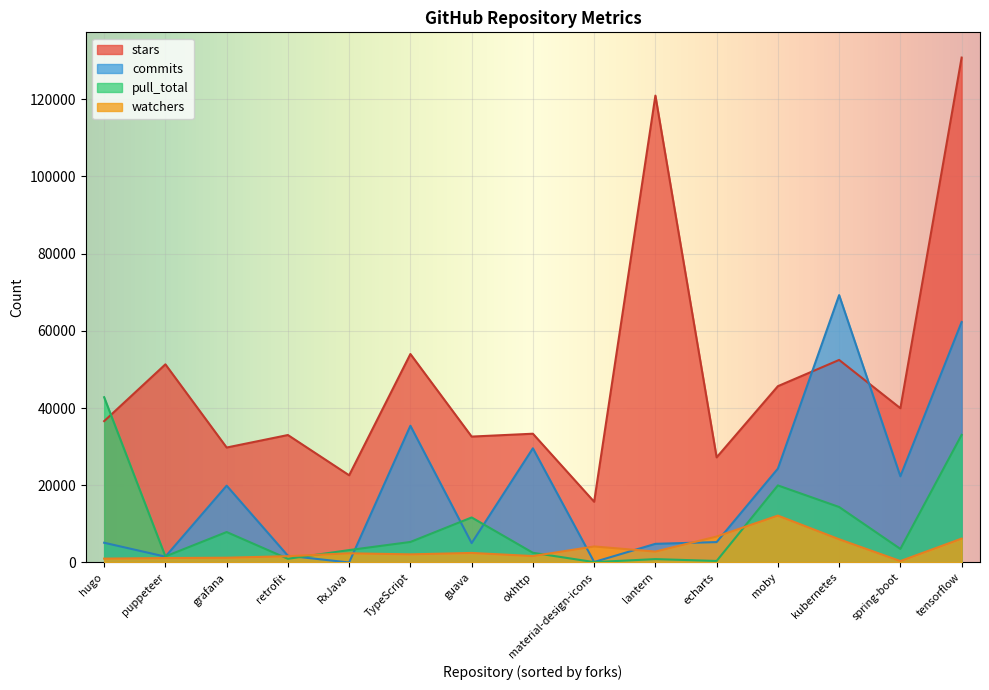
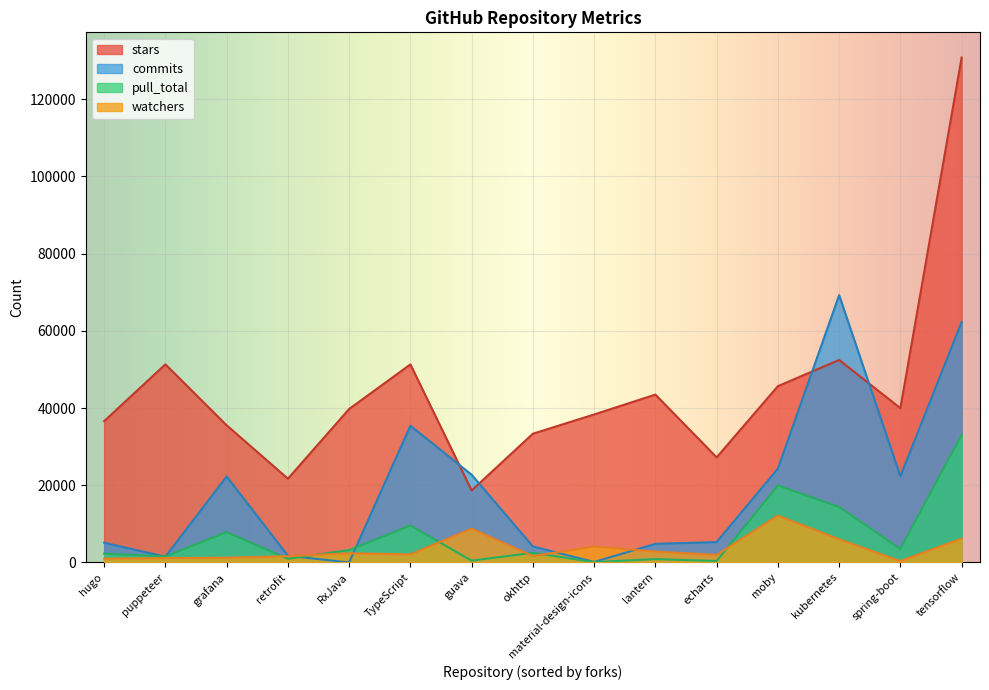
  {
    "stars": {
      "hugo": 37000,
      "puppeteer": 51000,
-     "grafana": 30000,
-     "retrofit": 33000,
-     "RxJava": 23000,
-     "TypeScript": 54000,
-     "guava": 33000,
+     "grafana": 36000,
+     "retrofit": 22000,
+     "RxJava": 40000,
+     "TypeScript": 51000,
+     "guava": 19000,
      "okhttp": 33000,
-     "material-design-icons": 16000,
-     "lantern": 121000,
+     "material-design-icons": 38000,
+     "lantern": 43000,
      "echarts": 27000,
      "moby": 46000,
      "kubernetes": 52000,
      "spring-boot": 40000,
      "tensorflow": 131000
    },
    "commits": {
      "hugo": 5000,
-     "grafana": 20000,
+     "grafana": 22000,
      "RxJava": 0,
      "TypeScript": 35000,
-     "guava": 5000,
-     "okhttp": 30000,
+     "guava": 23000,
+     "okhttp": 4000,
      "lantern": 5000,
      "echarts": 5000,
      "moby": 24000,
      "kubernetes": 69000,
      "spring-boot": 22000,
      "tensorflow": 62000
    },
    "pull_total": {
-     "hugo": 43000,
+     "hugo": 2000,
      "grafana": 8000,
      "retrofit": 1000,
      "RxJava": 3000,
-     "TypeScript": 5000,
-     "guava": 12000,
+     "TypeScript": 10000,
+     "guava": 0,
      "okhttp": 3000,
      "lantern": 1000,
      "echarts": 0,
      "moby": 20000,
      "kubernetes": 14000,
      "spring-boot": 4000,
      "tensorflow": 33000
    },
    "watchers": {
      "hugo": 1000,
      "grafana": 1000,
      "RxJava": 2000,
      "TypeScript": 2000,
-     "guava": 2000,
+     "guava": 9000,
      "okhttp": 2000,
      "material-design-icons": 4000,
      "lantern": 3000,
-     "echarts": 7000,
+     "echarts": 2000,
      "moby": 12000,
      "kubernetes": 6000,
      "spring-boot": 0,
      "tensorflow": 6000
    }
  }
